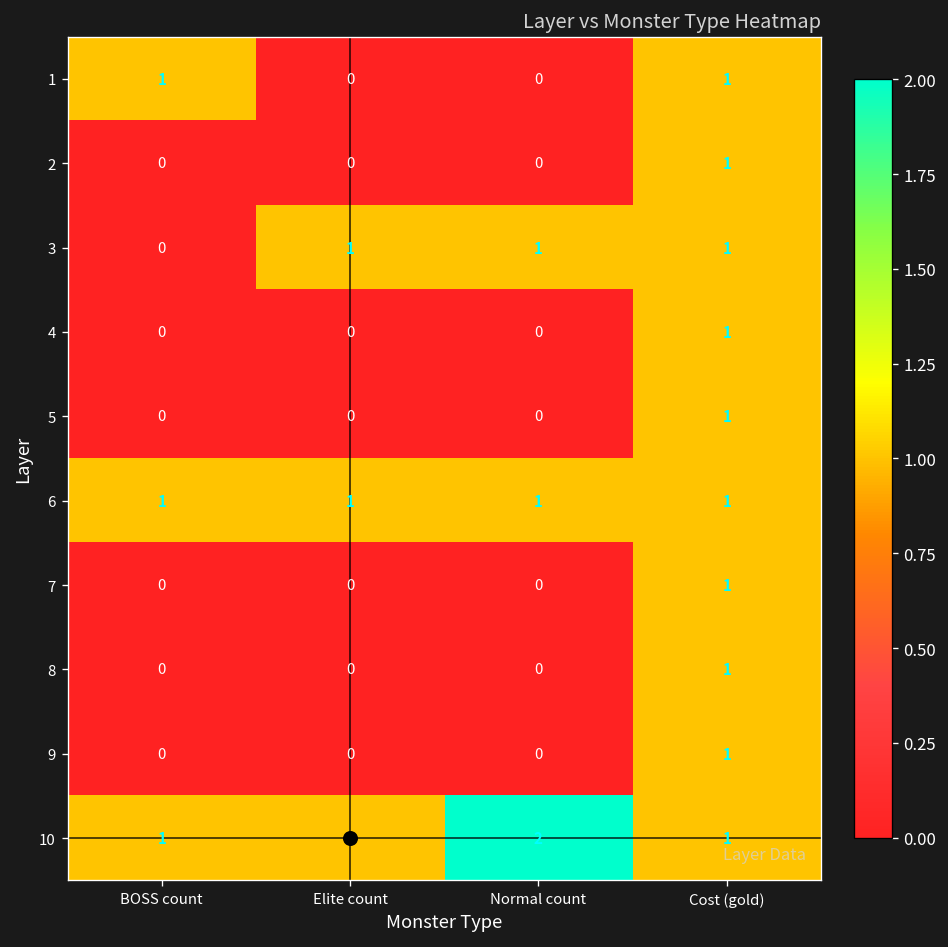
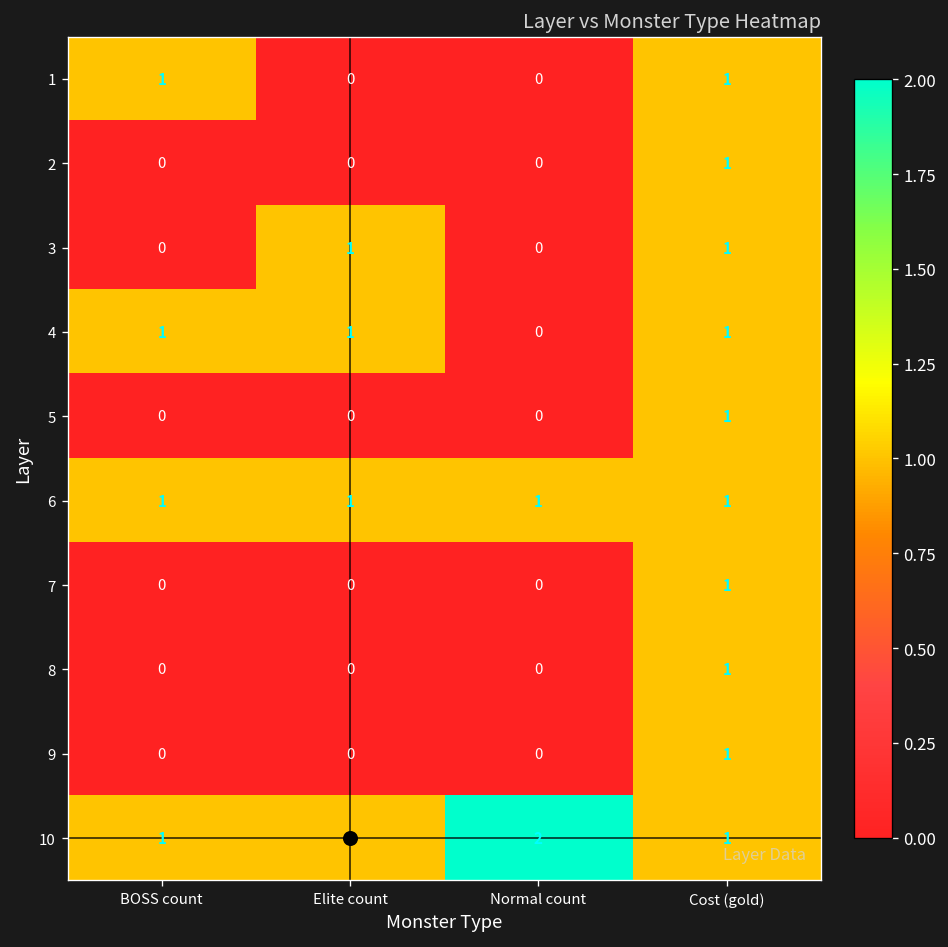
  {
    "1": {
      "BOSS count": 1,
      "Elite count": 0,
      "Normal count": 0,
      "Cost (gold)": 1
    },
    "2": {
      "BOSS count": 0,
      "Elite count": 0,
      "Normal count": 0,
      "Cost (gold)": 1
    },
    "3": {
      "BOSS count": 0,
      "Elite count": 1,
-     "Normal count": 1,
+     "Normal count": 0,
      "Cost (gold)": 1
    },
    "4": {
-     "BOSS count": 0,
-     "Elite count": 0,
+     "BOSS count": 1,
+     "Elite count": 1,
      "Normal count": 0,
      "Cost (gold)": 1
    },
    "5": {
      "BOSS count": 0,
      "Elite count": 0,
      "Normal count": 0,
      "Cost (gold)": 1
    },
    "6": {
      "BOSS count": 1,
      "Elite count": 1,
      "Normal count": 1,
      "Cost (gold)": 1
    },
    "7": {
      "BOSS count": 0,
      "Elite count": 0,
      "Normal count": 0,
      "Cost (gold)": 1
    },
    "8": {
      "BOSS count": 0,
      "Elite count": 0,
      "Normal count": 0,
      "Cost (gold)": 1
    },
    "9": {
      "BOSS count": 0,
      "Elite count": 0,
      "Normal count": 0,
      "Cost (gold)": 1
    },
    "10": {
      "BOSS count": 1,
      "Normal count": 2
    }
  }
